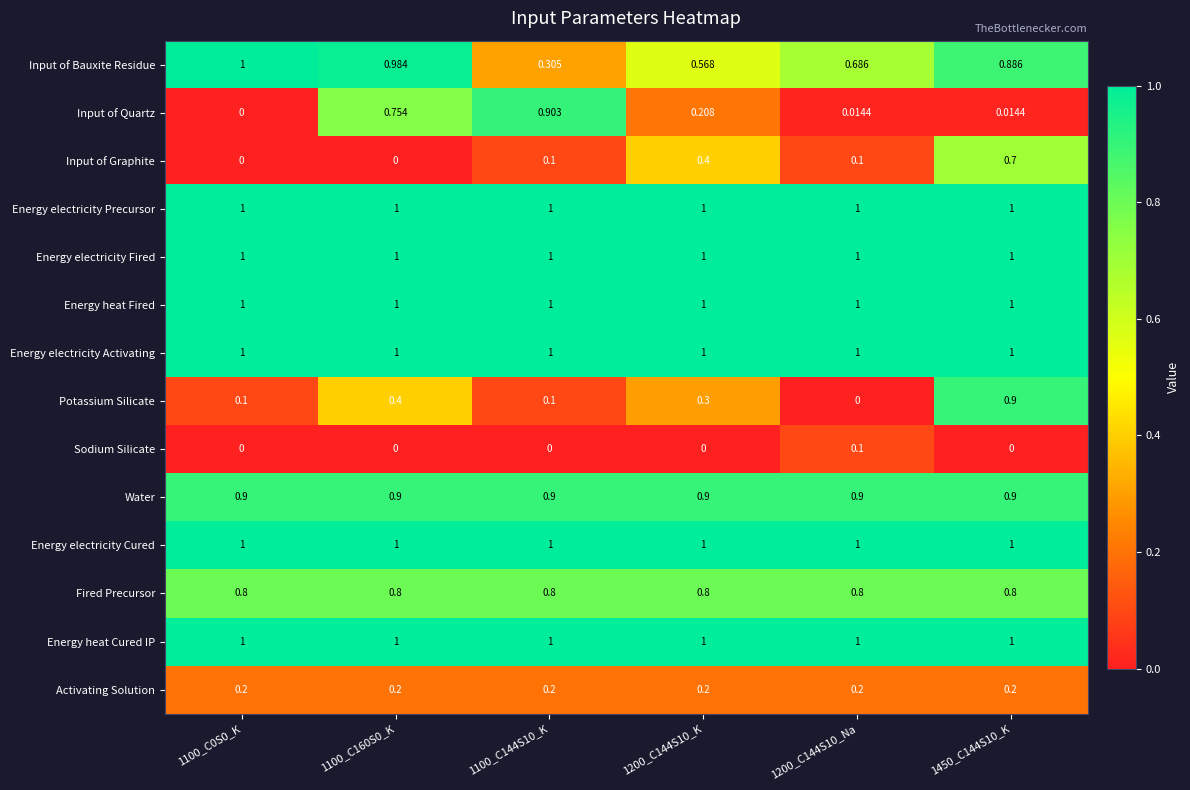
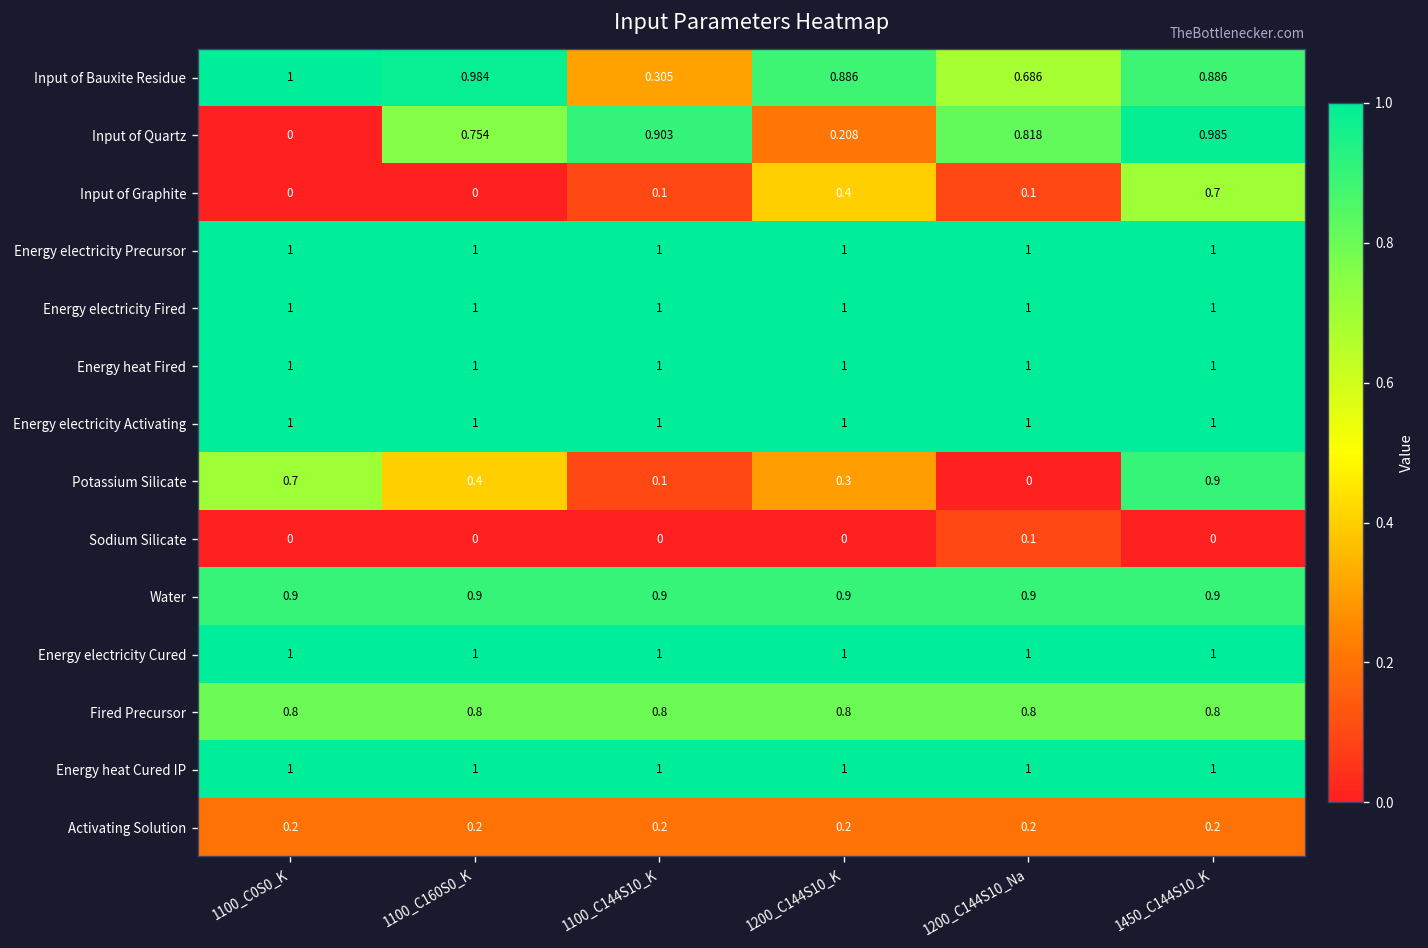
  {
    "Input of Bauxite Residue": {
      "1100_C0S0_K": 1,
      "1100_C160S0_K": 0.984,
      "1100_C144S10_K": 0.305,
-     "1200_C144S10_K": 0.568,
+     "1200_C144S10_K": 0.886,
      "1200_C144S10_Na": 0.686,
      "1450_C144S10_K": 0.886
    },
    "Input of Quartz": {
      "1100_C0S0_K": 0,
      "1100_C160S0_K": 0.754,
      "1100_C144S10_K": 0.903,
      "1200_C144S10_K": 0.208,
-     "1200_C144S10_Na": 0.0144,
-     "1450_C144S10_K": 0.0144
+     "1200_C144S10_Na": 0.818,
+     "1450_C144S10_K": 0.985
    },
    "Input of Graphite": {
      "1100_C0S0_K": 0,
      "1100_C160S0_K": 0,
      "1100_C144S10_K": 0.1,
      "1200_C144S10_K": 0.4,
      "1200_C144S10_Na": 0.1,
      "1450_C144S10_K": 0.7
    },
    "Energy electricity Precursor": {
      "1100_C0S0_K": 1,
      "1100_C160S0_K": 1,
      "1100_C144S10_K": 1,
      "1200_C144S10_K": 1,
      "1200_C144S10_Na": 1,
      "1450_C144S10_K": 1
    },
    "Energy electricity Fired": {
      "1100_C0S0_K": 1,
      "1100_C160S0_K": 1,
      "1100_C144S10_K": 1,
      "1200_C144S10_K": 1,
      "1200_C144S10_Na": 1,
      "1450_C144S10_K": 1
    },
    "Energy heat Fired": {
      "1100_C0S0_K": 1,
      "1100_C160S0_K": 1,
      "1100_C144S10_K": 1,
      "1200_C144S10_K": 1,
      "1200_C144S10_Na": 1,
      "1450_C144S10_K": 1
    },
    "Energy electricity Activating": {
      "1100_C0S0_K": 1,
      "1100_C160S0_K": 1,
      "1100_C144S10_K": 1,
      "1200_C144S10_K": 1,
      "1200_C144S10_Na": 1,
      "1450_C144S10_K": 1
    },
    "Potassium Silicate": {
-     "1100_C0S0_K": 0.1,
+     "1100_C0S0_K": 0.7,
      "1100_C160S0_K": 0.4,
      "1100_C144S10_K": 0.1,
      "1200_C144S10_K": 0.3,
      "1200_C144S10_Na": 0,
      "1450_C144S10_K": 0.9
    },
    "Sodium Silicate": {
      "1100_C0S0_K": 0,
      "1100_C160S0_K": 0,
      "1100_C144S10_K": 0,
      "1200_C144S10_K": 0,
      "1200_C144S10_Na": 0.1,
      "1450_C144S10_K": 0
    },
    "Water": {
      "1100_C0S0_K": 0.9,
      "1100_C160S0_K": 0.9,
      "1100_C144S10_K": 0.9,
      "1200_C144S10_K": 0.9,
      "1200_C144S10_Na": 0.9,
      "1450_C144S10_K": 0.9
    },
    "Energy electricity Cured": {
      "1100_C0S0_K": 1,
      "1100_C160S0_K": 1,
      "1100_C144S10_K": 1,
      "1200_C144S10_K": 1,
      "1200_C144S10_Na": 1,
      "1450_C144S10_K": 1
    },
    "Fired Precursor": {
      "1100_C0S0_K": 0.8,
      "1100_C160S0_K": 0.8,
      "1100_C144S10_K": 0.8,
      "1200_C144S10_K": 0.8,
      "1200_C144S10_Na": 0.8,
      "1450_C144S10_K": 0.8
    },
    "Energy heat Cured IP": {
      "1100_C0S0_K": 1,
      "1100_C160S0_K": 1,
      "1100_C144S10_K": 1,
      "1200_C144S10_K": 1,
      "1200_C144S10_Na": 1,
      "1450_C144S10_K": 1
    },
    "Activating Solution": {
      "1100_C0S0_K": 0.2,
      "1100_C160S0_K": 0.2,
      "1100_C144S10_K": 0.2,
      "1200_C144S10_K": 0.2,
      "1200_C144S10_Na": 0.2,
      "1450_C144S10_K": 0.2
    }
  }
